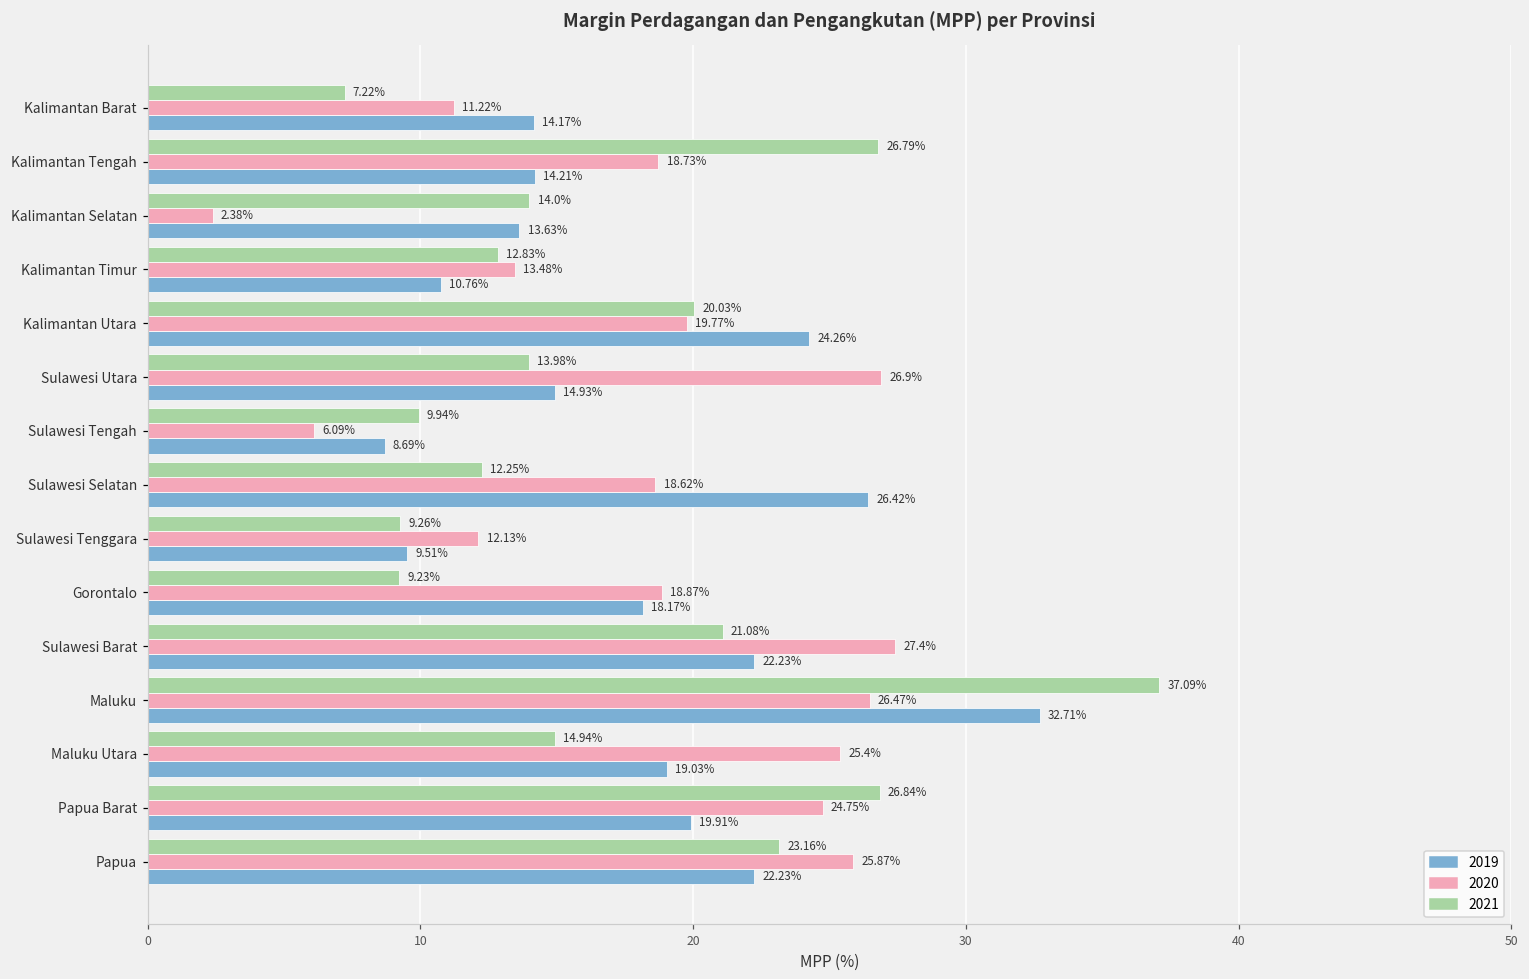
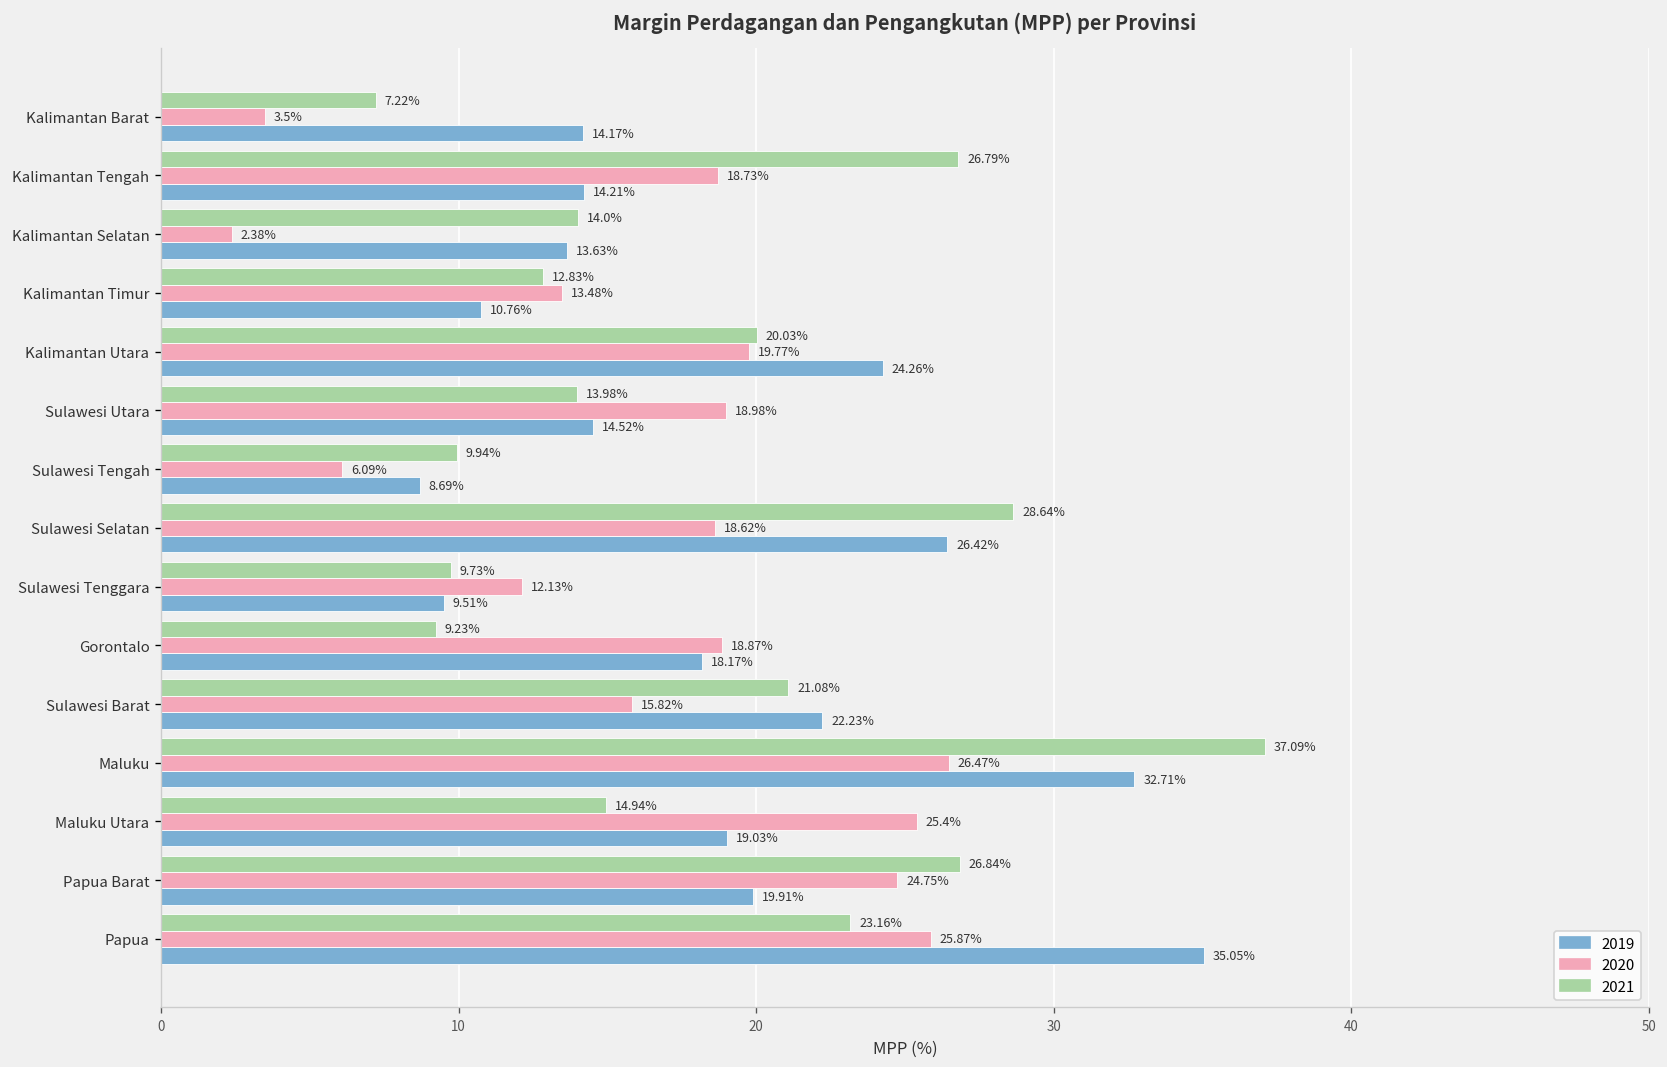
  {
    "2019": {
      "Kalimantan Barat": "14.17%",
      "Kalimantan Tengah": "14.21%",
      "Kalimantan Selatan": "13.63%",
      "Kalimantan Timur": "10.76%",
      "Kalimantan Utara": "24.26%",
-     "Sulawesi Utara": "14.93%",
+     "Sulawesi Utara": "14.52%",
      "Sulawesi Tengah": "8.69%",
      "Sulawesi Selatan": "26.42%",
      "Sulawesi Tenggara": "9.51%",
      "Gorontalo": "18.17%",
      "Sulawesi Barat": "22.23%",
      "Maluku": "32.71%",
      "Maluku Utara": "19.03%",
      "Papua Barat": "19.91%",
-     "Papua": "22.23%"
+     "Papua": "35.05%"
    },
    "2020": {
-     "Kalimantan Barat": "11.22%",
+     "Kalimantan Barat": "3.5%",
      "Kalimantan Tengah": "18.73%",
      "Kalimantan Selatan": "2.38%",
      "Kalimantan Timur": "13.48%",
      "Kalimantan Utara": "19.77%",
-     "Sulawesi Utara": "26.9%",
+     "Sulawesi Utara": "18.98%",
      "Sulawesi Tengah": "6.09%",
      "Sulawesi Selatan": "18.62%",
      "Sulawesi Tenggara": "12.13%",
      "Gorontalo": "18.87%",
-     "Sulawesi Barat": "27.4%",
+     "Sulawesi Barat": "15.82%",
      "Maluku": "26.47%",
      "Maluku Utara": "25.4%",
      "Papua Barat": "24.75%",
      "Papua": "25.87%"
    },
    "2021": {
      "Kalimantan Barat": "7.22%",
      "Kalimantan Tengah": "26.79%",
      "Kalimantan Selatan": "14.0%",
      "Kalimantan Timur": "12.83%",
      "Kalimantan Utara": "20.03%",
      "Sulawesi Utara": "13.98%",
      "Sulawesi Tengah": "9.94%",
-     "Sulawesi Selatan": "12.25%",
-     "Sulawesi Tenggara": "9.26%",
+     "Sulawesi Selatan": "28.64%",
+     "Sulawesi Tenggara": "9.73%",
      "Gorontalo": "9.23%",
      "Sulawesi Barat": "21.08%",
      "Maluku": "37.09%",
      "Maluku Utara": "14.94%",
      "Papua Barat": "26.84%",
      "Papua": "23.16%"
    }
  }
